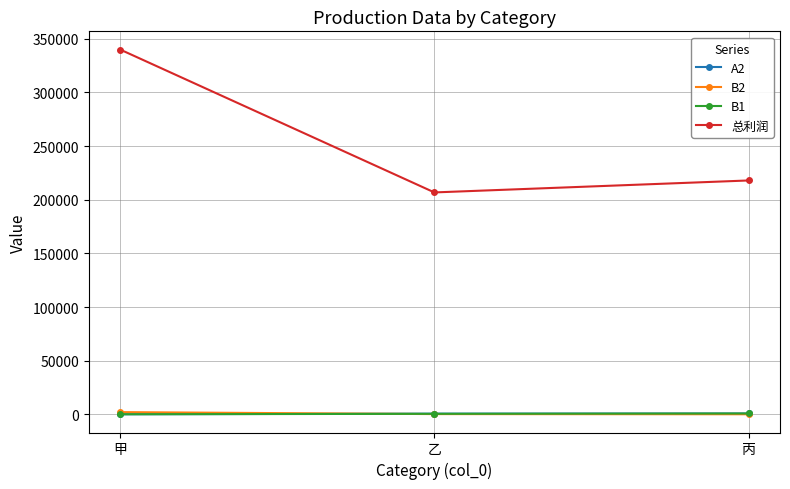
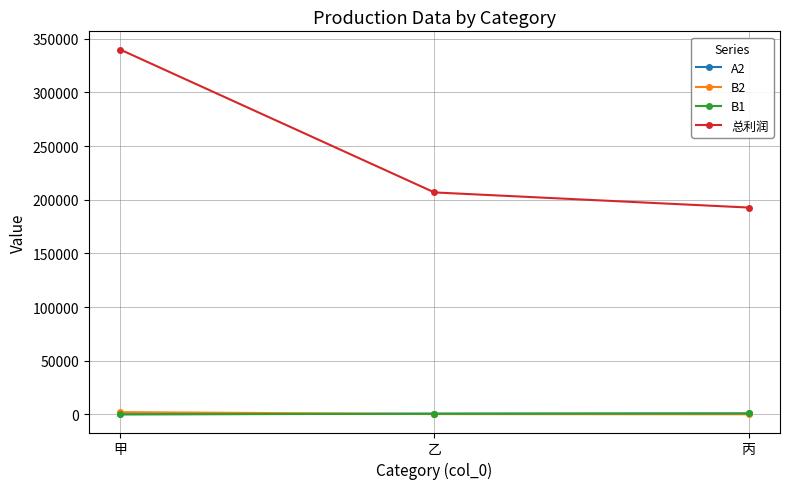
  {
    "总利润": {
      "甲": 340000,
      "乙": 207000,
-     "丙": 218000
+     "丙": 193000
    }
  }
